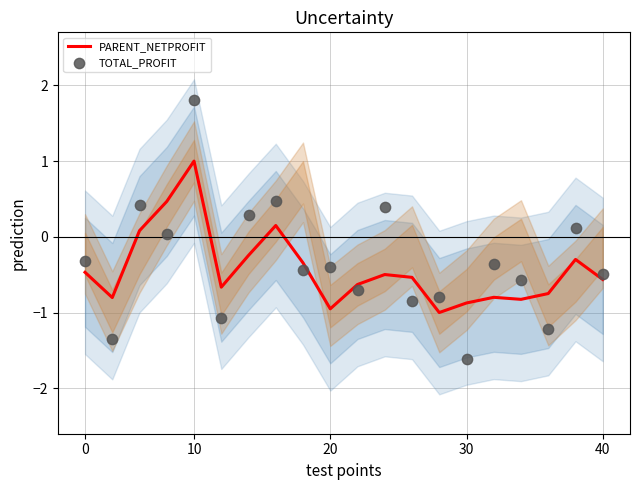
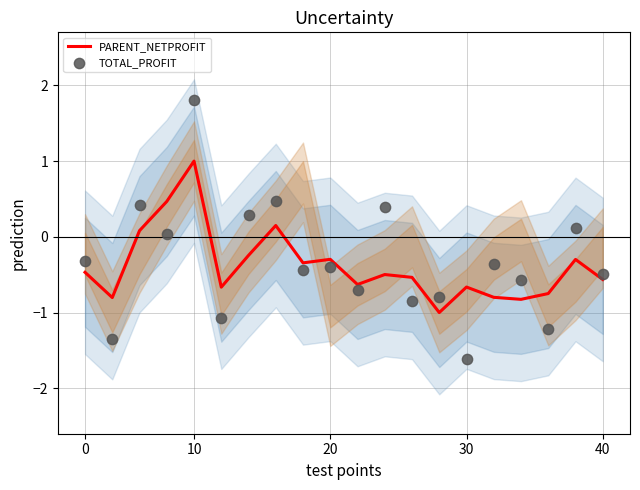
  {
    "PARENT_NETPROFIT": {
      "0": -0.5,
      "10": 1.0,
-     "20": -1.0,
-     "30": -0.9,
+     "20": -0.3,
+     "30": -0.7,
      "40": -0.6
    }
  }
